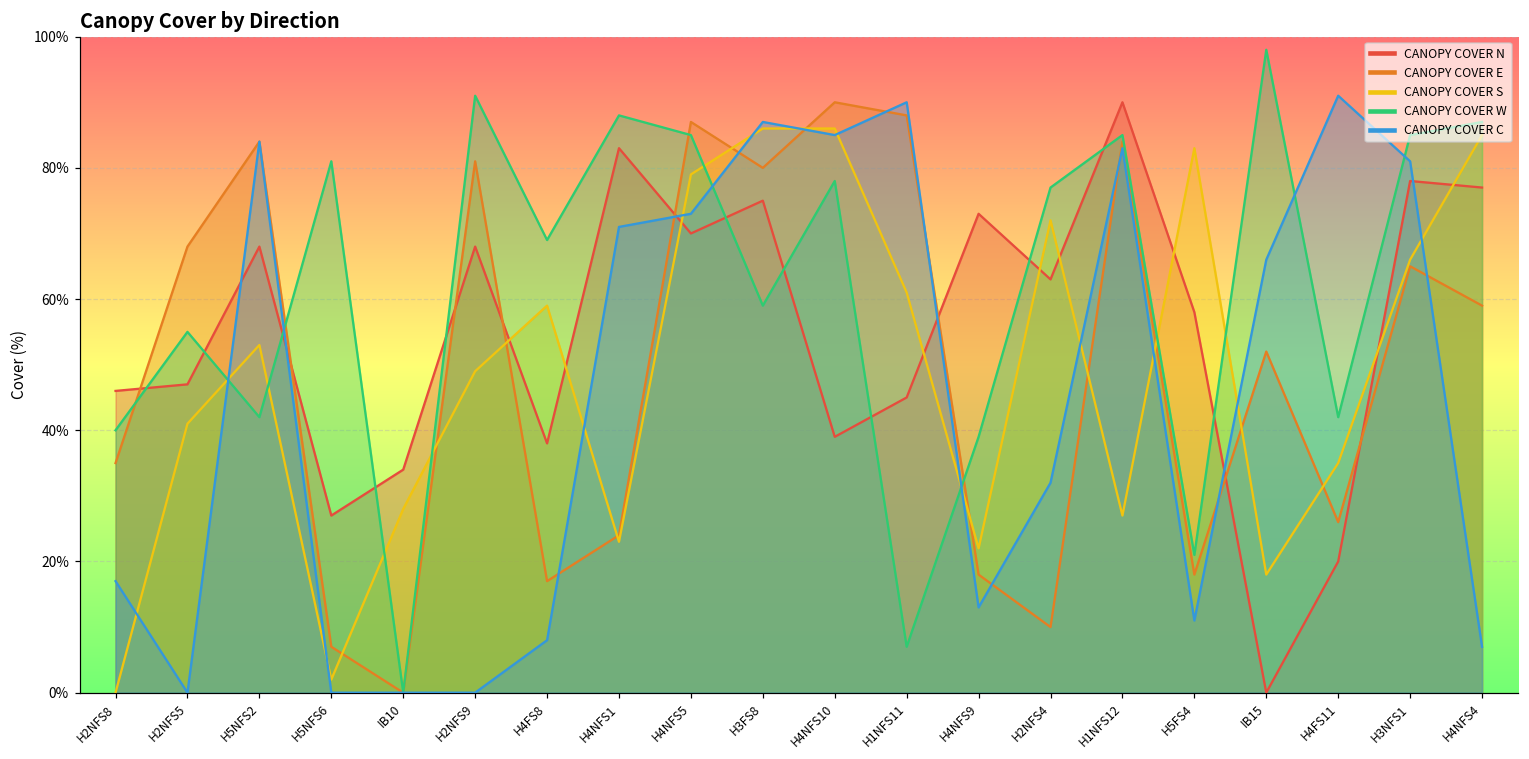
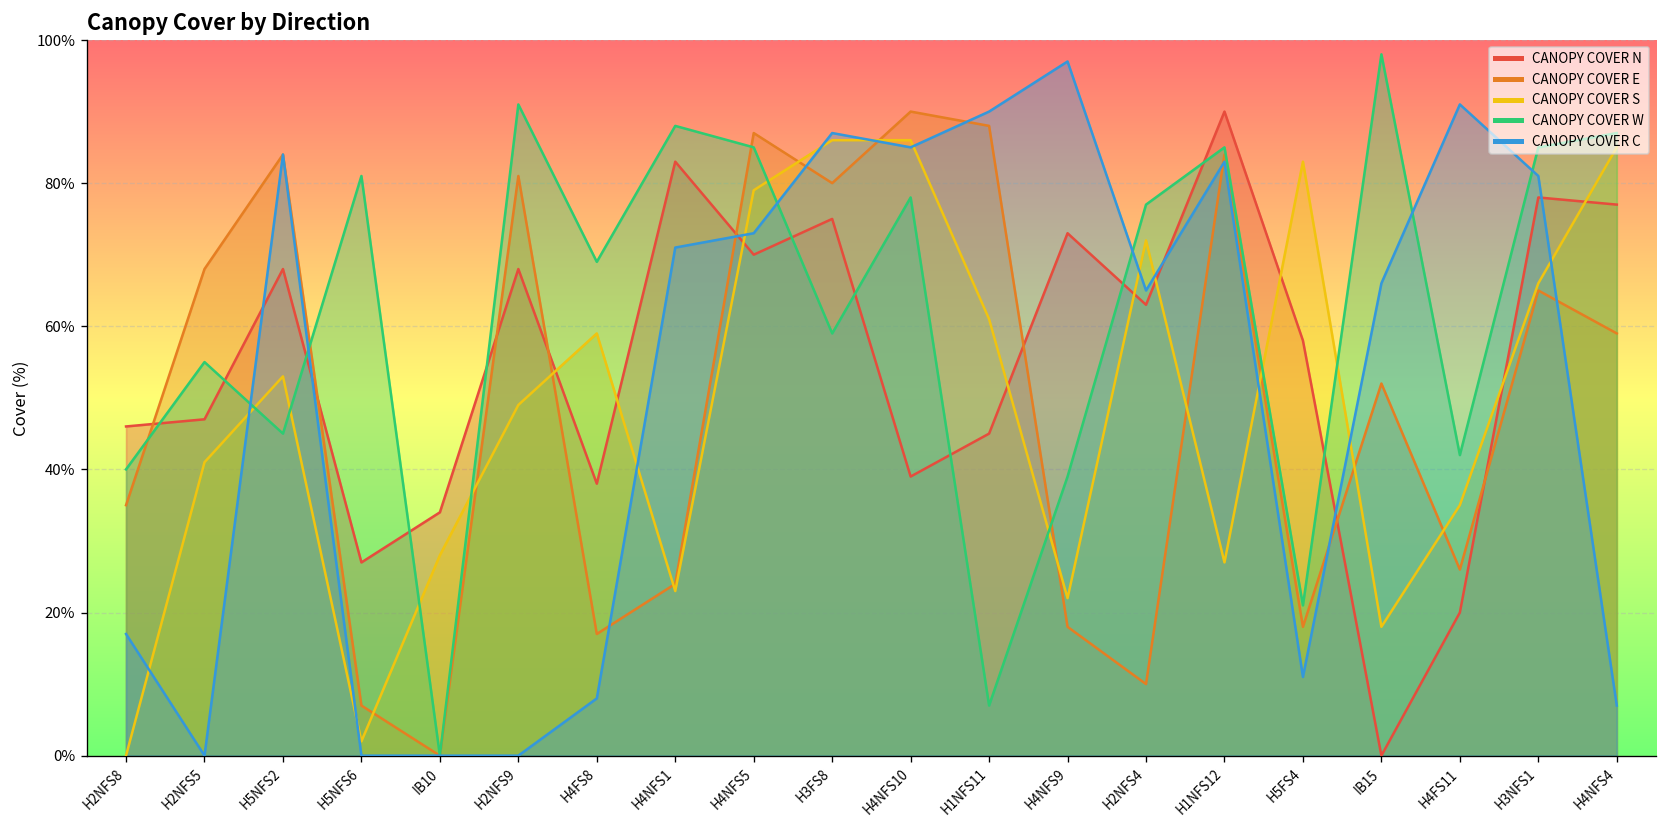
  {
    "CANOPY COVER W": {
      "H2NFS8": "40%",
      "H2NFS5": "55%",
-     "H5NFS2": "42%",
+     "H5NFS2": "45%",
      "H5NFS6": "81%",
      "H2NFS9": "91%",
      "H4FS8": "69%",
      "H4NFS1": "88%",
      "H4NFS5": "85%",
      "H3FS8": "59%",
      "H4NFS10": "78%",
      "H1NFS11": "7%",
      "H4NFS9": "39%",
      "H2NFS4": "77%",
      "H1NFS12": "85%",
      "H5FS4": "21%",
      "IB15": "98%",
      "H4FS11": "42%",
      "H3NFS1": "85%"
    },
    "CANOPY COVER C": {
      "H2NFS8": "17%",
      "H2NFS5": "0%",
      "H5NFS6": "0%",
      "H2NFS9": "0%",
      "H4FS8": "8%",
      "H4NFS1": "71%",
      "H4NFS5": "73%",
      "H3FS8": "87%",
      "H4NFS10": "85%",
      "H1NFS11": "90%",
-     "H4NFS9": "13%",
-     "H2NFS4": "32%",
+     "H4NFS9": "97%",
+     "H2NFS4": "65%",
      "H1NFS12": "83%",
      "H5FS4": "11%",
      "IB15": "66%",
      "H4FS11": "91%",
      "H3NFS1": "81%",
      "H4NFS4": "7%"
    }
  }
